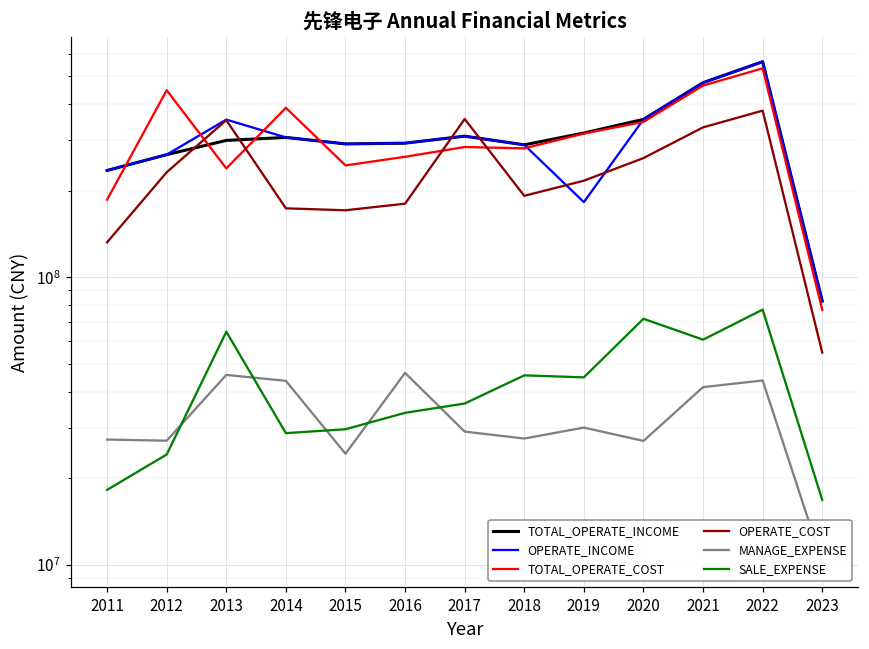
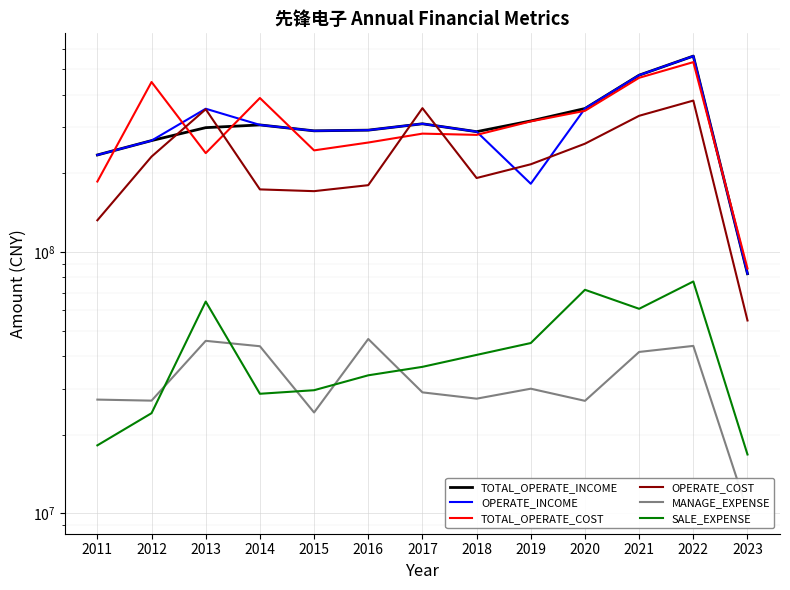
  {
    "TOTAL_OPERATE_INCOME": {
      "2013": 300000000
    },
    "OPERATE_INCOME": {
      "2019": 180000000
    },
    "TOTAL_OPERATE_COST": {
      "2011": 190000000,
      "2012": 450000000,
      "2013": 240000000,
      "2014": 390000000,
      "2015": 250000000,
      "2016": 260000000,
      "2017": 280000000,
      "2018": 280000000,
      "2021": 460000000,
      "2022": 530000000,
-     "2023": 77000000
+     "2023": 87000000
    },
    "OPERATE_COST": {
      "2011": 130000000,
      "2012": 230000000,
      "2014": 170000000,
      "2015": 170000000,
      "2016": 180000000,
      "2017": 360000000,
      "2018": 190000000,
      "2019": 220000000,
      "2020": 260000000,
      "2021": 330000000,
      "2022": 380000000,
      "2023": 55000000
    },
    "MANAGE_EXPENSE": {
      "2011": 27000000,
      "2012": 27000000,
      "2013": 46000000,
      "2014": 44000000,
      "2015": 24000000,
      "2016": 47000000,
      "2017": 29000000,
      "2018": 27000000,
      "2019": 30000000,
      "2020": 27000000,
      "2021": 41000000,
      "2022": 44000000
    },
    "SALE_EXPENSE": {
      "2011": 18000000,
      "2012": 24000000,
      "2013": 65000000,
      "2014": 29000000,
      "2015": 30000000,
      "2016": 34000000,
      "2017": 36000000,
-     "2018": 46000000,
+     "2018": 40000000,
      "2019": 45000000,
      "2020": 72000000,
      "2021": 61000000,
      "2022": 77000000,
      "2023": 17000000
    }
  }
